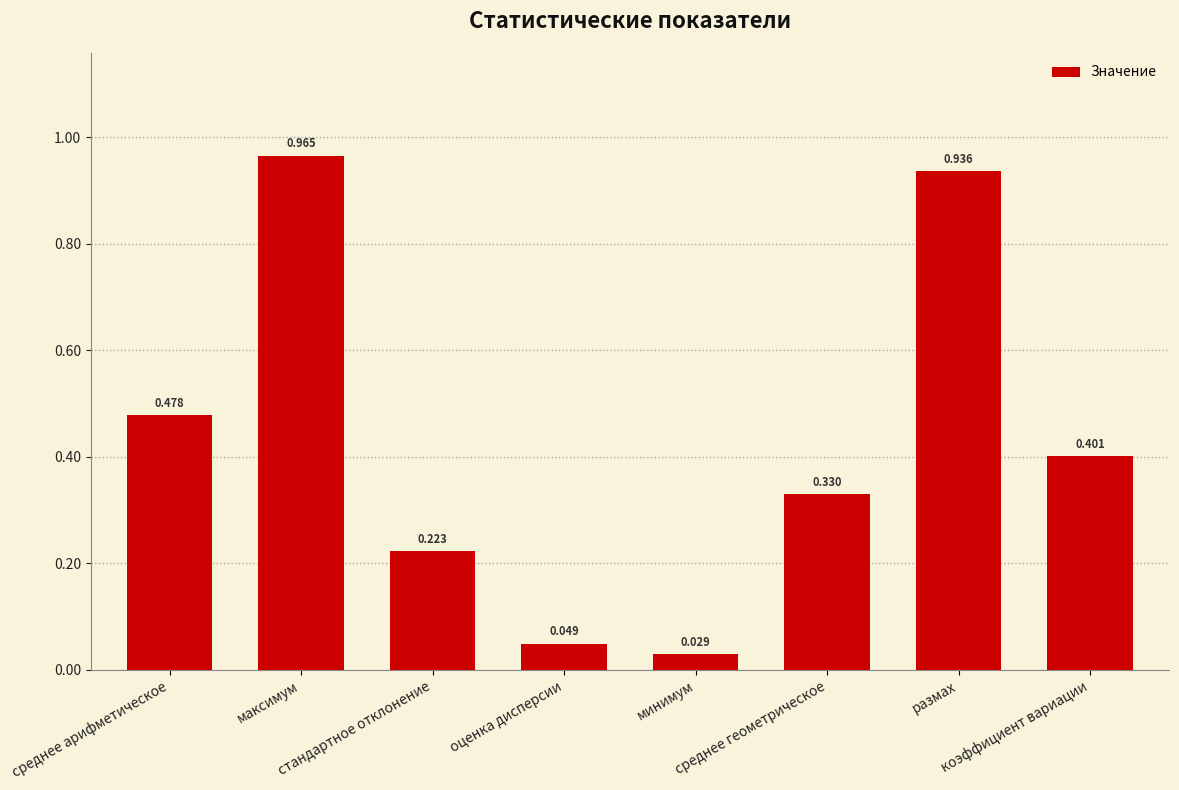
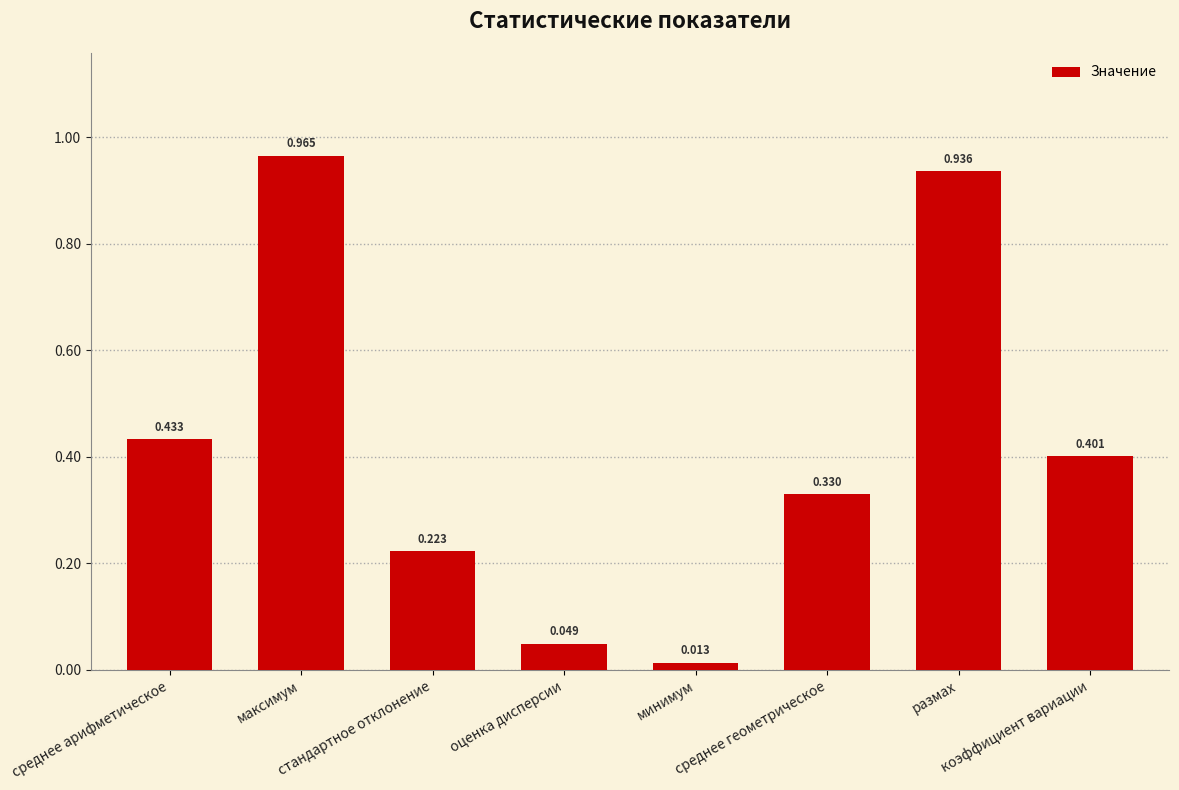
  {
-   "среднее арифметическое": 0.478,
+   "среднее арифметическое": 0.433,
    "максимум": 0.965,
    "стандартное отклонение": 0.223,
    "оценка дисперсии": 0.049,
-   "минимум": 0.029,
+   "минимум": 0.013,
    "среднее геометрическое": 0.330,
    "размах": 0.936,
    "коэффициент вариации": 0.401
  }
